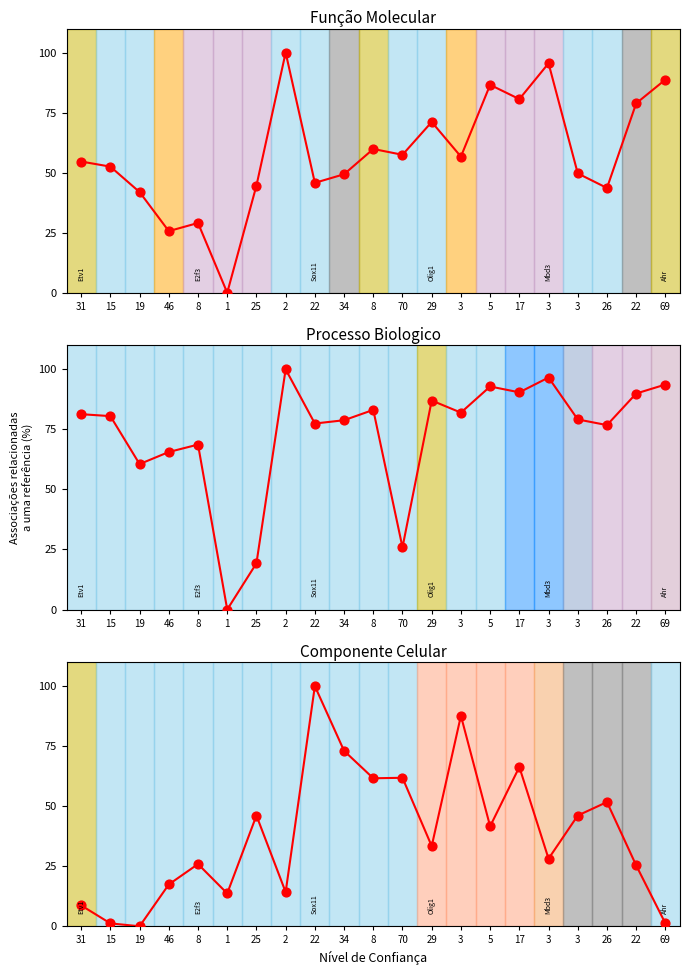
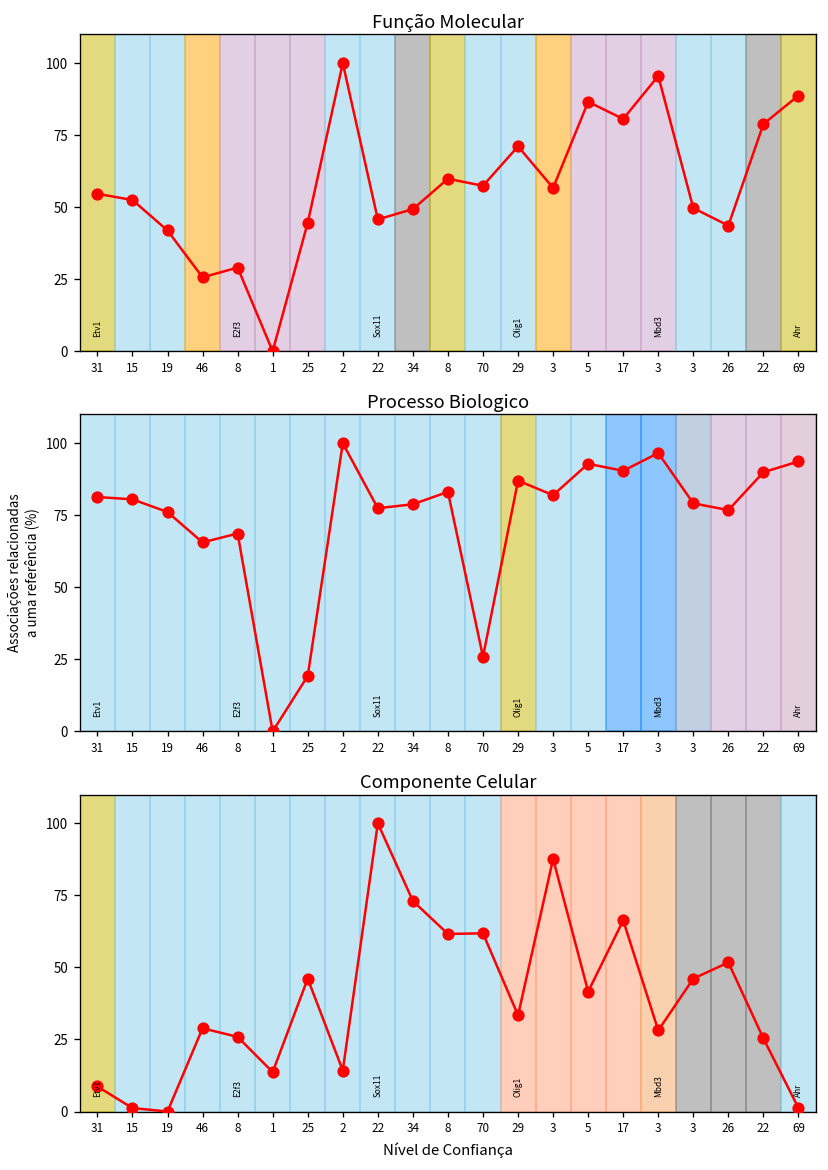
  {
    "Função Molecular": {
      "31": 55,
      "15": 53,
      "19": 42,
      "46": 26,
      "1": 0,
      "25": 45,
      "2": 100,
      "34": 49,
      "70": 57,
      "29": 71,
      "5": 87,
      "17": 81,
      "26": 44,
      "69": 89
    },
    "Processo Biologico": {
      "31": 81,
      "15": 81,
-     "19": 61,
+     "19": 76,
      "46": 66,
      "1": 0,
      "25": 19,
      "2": 100,
      "34": 79,
      "70": 26,
      "29": 87,
      "5": 93,
      "17": 90,
      "26": 77,
      "69": 94
    },
    "Componente Celular": {
      "31": 9,
      "15": 1,
      "19": 0,
-     "46": 17,
+     "46": 29,
      "1": 14,
      "25": 46,
      "2": 14,
      "34": 73,
      "70": 62,
      "29": 33,
      "5": 42,
      "17": 66,
      "26": 52,
      "69": 1
    }
  }
